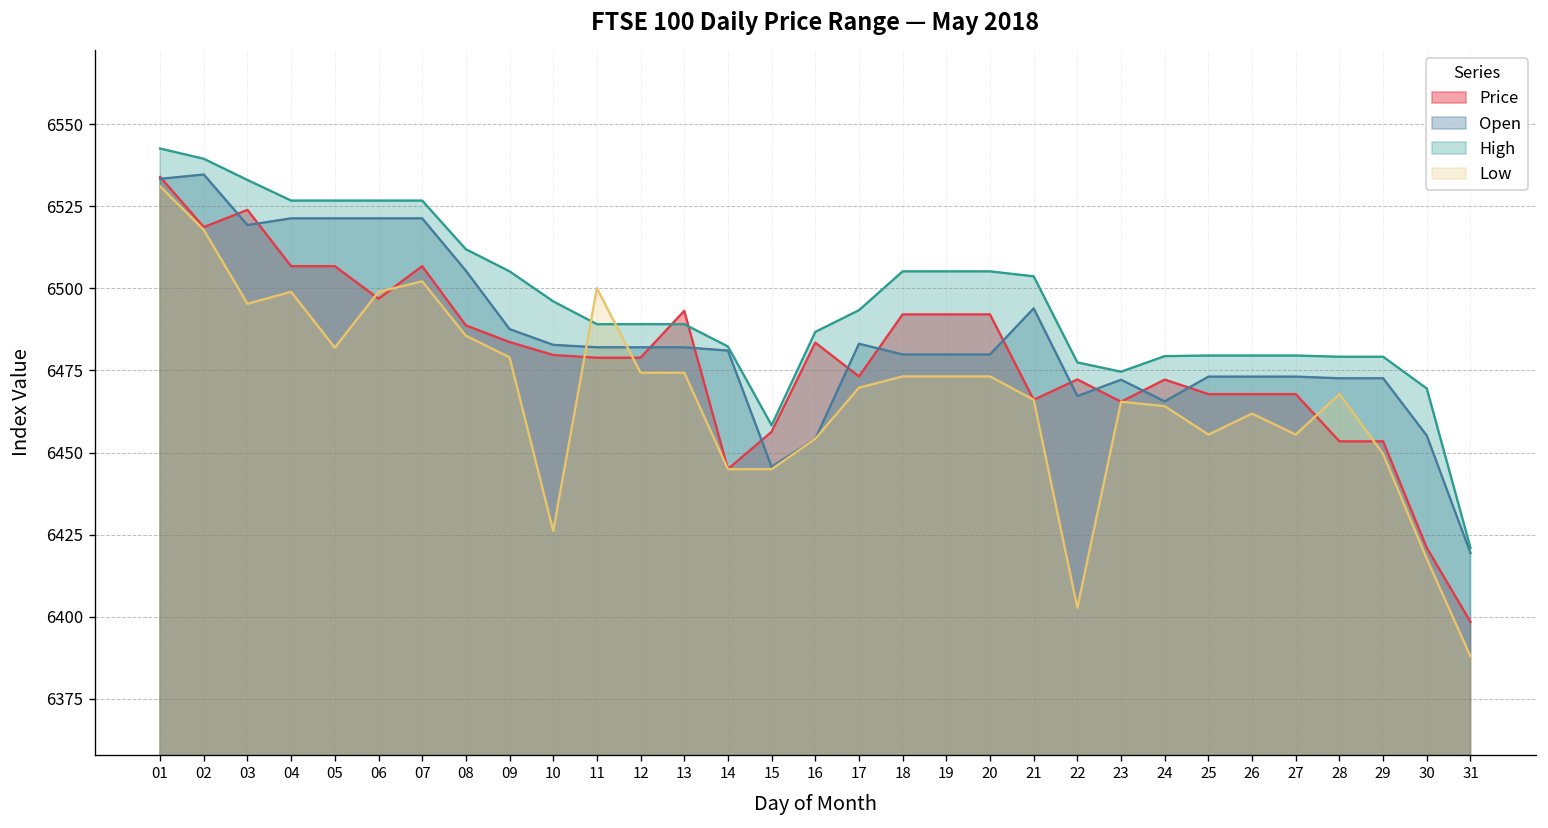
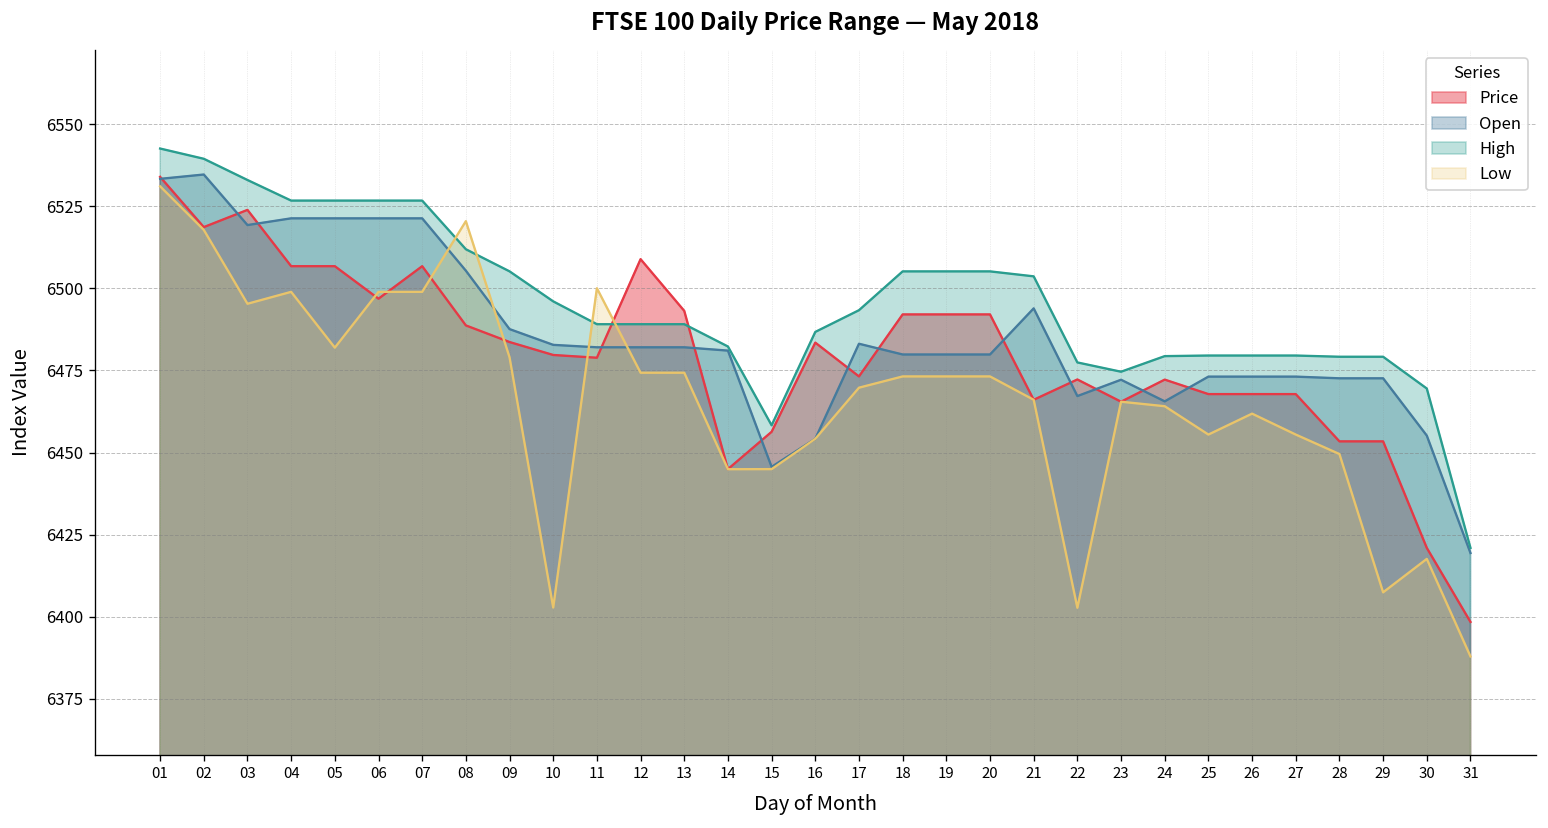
  {
    "Price": {
      "03": 6524,
      "04": 6507,
      "05": 6507,
      "06": 6497,
      "07": 6507,
      "08": 6489,
      "09": 6484,
      "10": 6480,
      "11": 6479,
-     "12": 6479,
+     "12": 6509,
      "13": 6493,
      "15": 6456,
      "16": 6483,
      "17": 6473,
      "18": 6492,
      "19": 6492,
      "20": 6492,
      "22": 6472,
      "24": 6472,
      "25": 6468,
      "26": 6468,
      "27": 6468,
      "28": 6453,
      "29": 6453,
      "30": 6421,
      "31": 6398
    },
    "Low": {
      "01": 6531,
      "03": 6495,
      "04": 6499,
      "05": 6482,
      "06": 6499,
-     "07": 6502,
-     "08": 6486,
+     "07": 6499,
+     "08": 6520,
      "09": 6479,
-     "10": 6426,
+     "10": 6403,
      "11": 6500,
      "12": 6474,
      "13": 6474,
      "17": 6470,
      "18": 6473,
      "19": 6473,
      "20": 6473,
      "22": 6403,
      "24": 6464,
      "25": 6455,
      "26": 6462,
      "27": 6455,
-     "28": 6468,
-     "29": 6450,
+     "28": 6450,
+     "29": 6407,
      "30": 6418,
      "31": 6388
    }
  }
